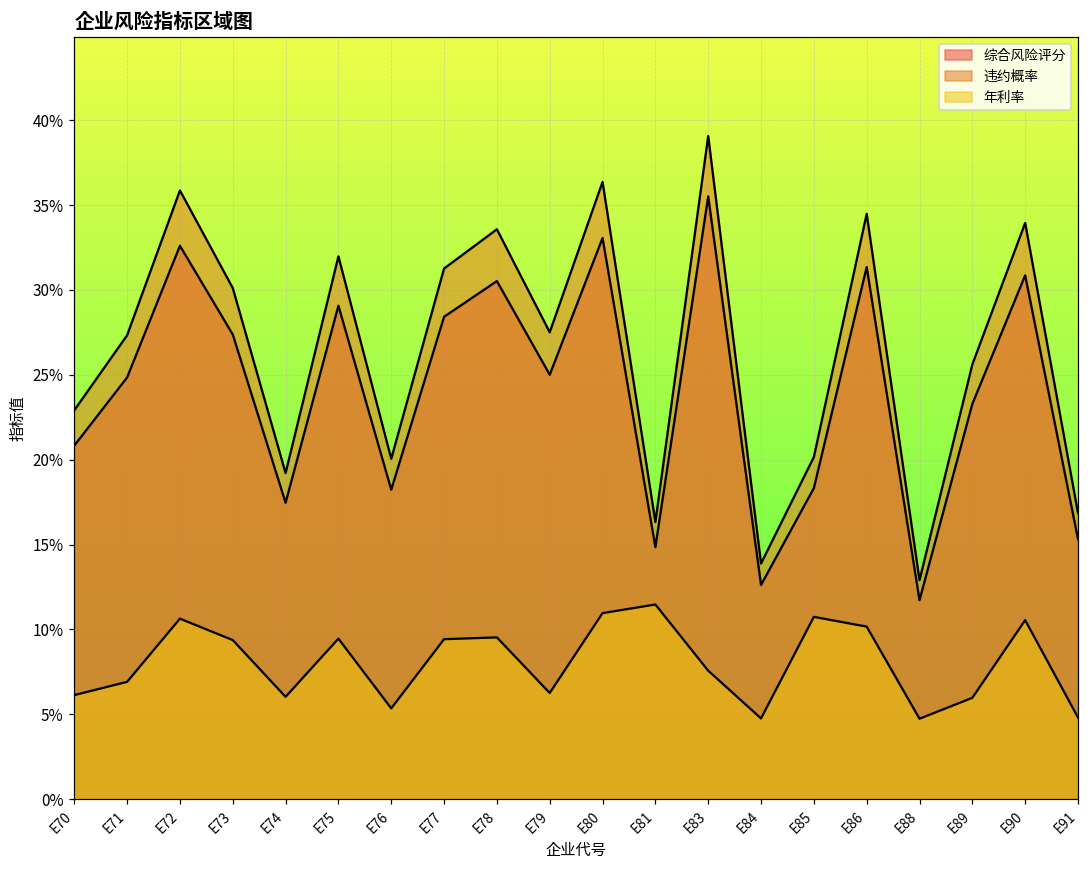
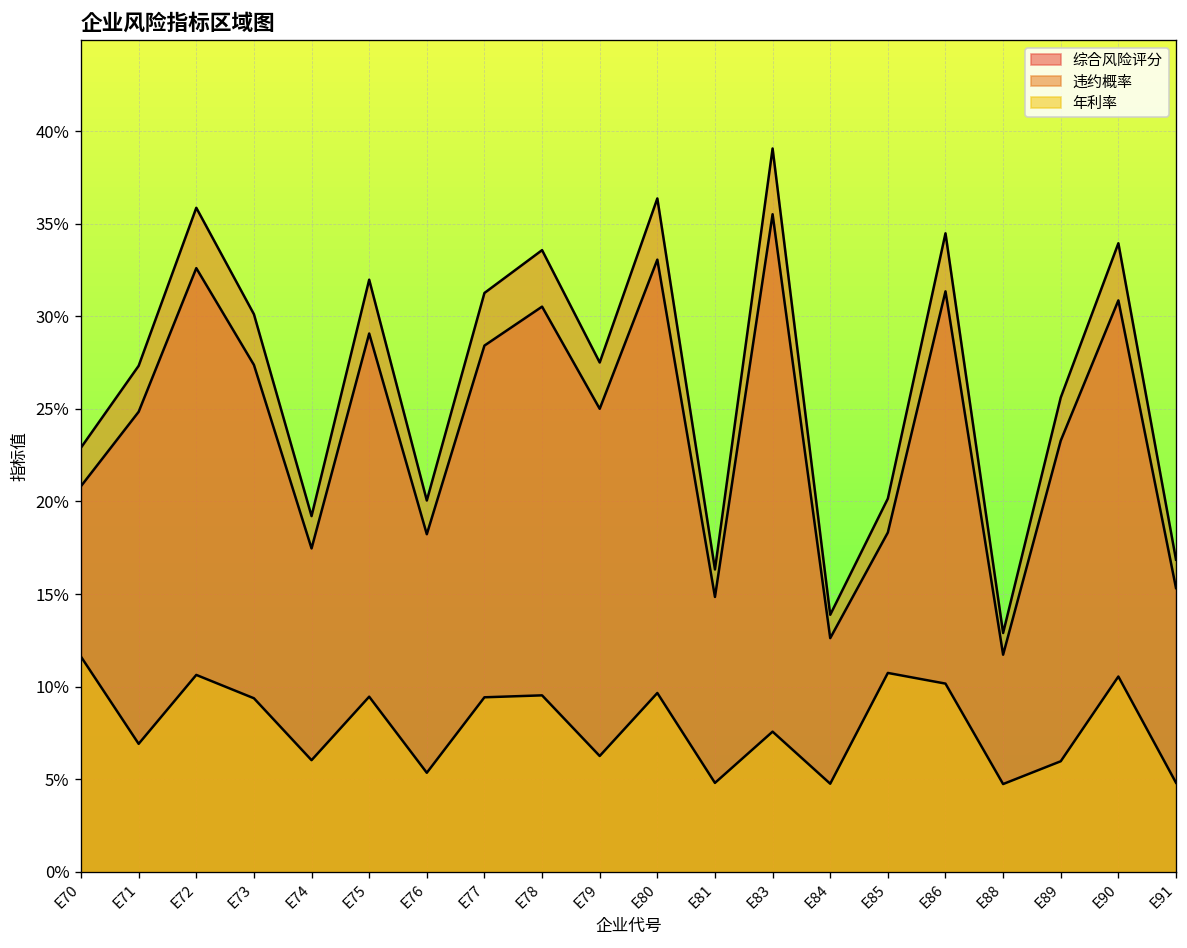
  {
    "年利率": {
-     "E70": "6.1%",
+     "E70": "11.6%",
      "E71": "6.9%",
      "E72": "10.6%",
      "E73": "9.4%",
      "E74": "6.0%",
      "E75": "9.5%",
      "E76": "5.3%",
      "E77": "9.4%",
      "E78": "9.5%",
      "E79": "6.3%",
-     "E80": "11.0%",
-     "E81": "11.5%",
+     "E80": "9.7%",
+     "E81": "4.8%",
      "E83": "7.6%",
      "E84": "4.8%",
      "E85": "10.7%",
      "E86": "10.2%",
      "E88": "4.7%",
      "E89": "6.0%",
      "E90": "10.5%",
      "E91": "4.8%"
    }
  }
